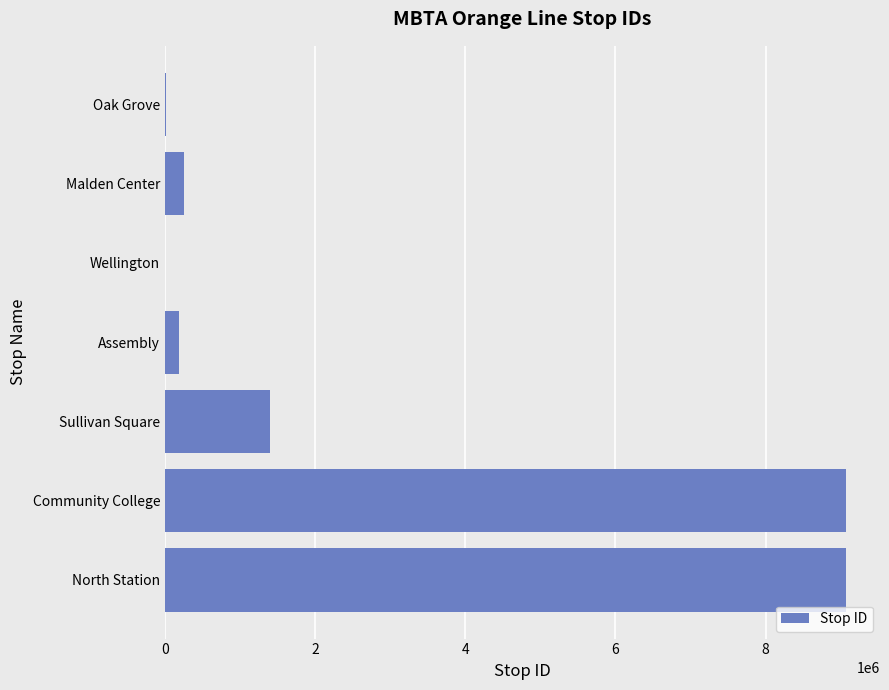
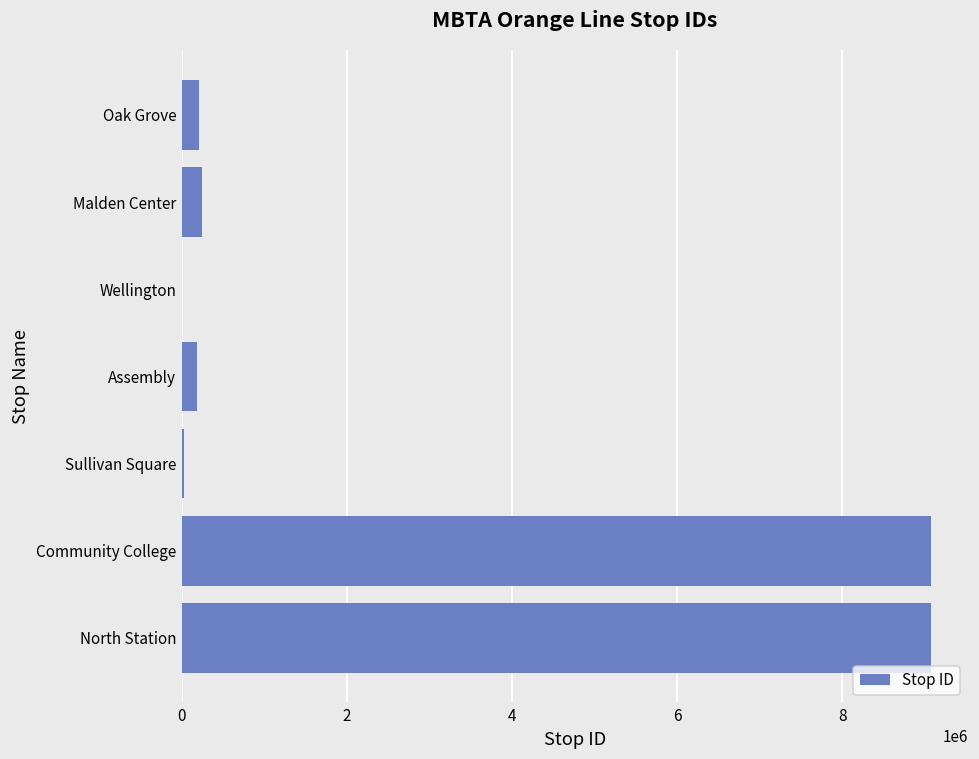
  {
-   "Oak Grove": 0,
+   "Oak Grove": 200000,
    "Malden Center": 200000,
    "Assembly": 200000,
-   "Sullivan Square": 1400000,
+   "Sullivan Square": 0,
    "Community College": 9100000,
    "North Station": 9100000
  }
